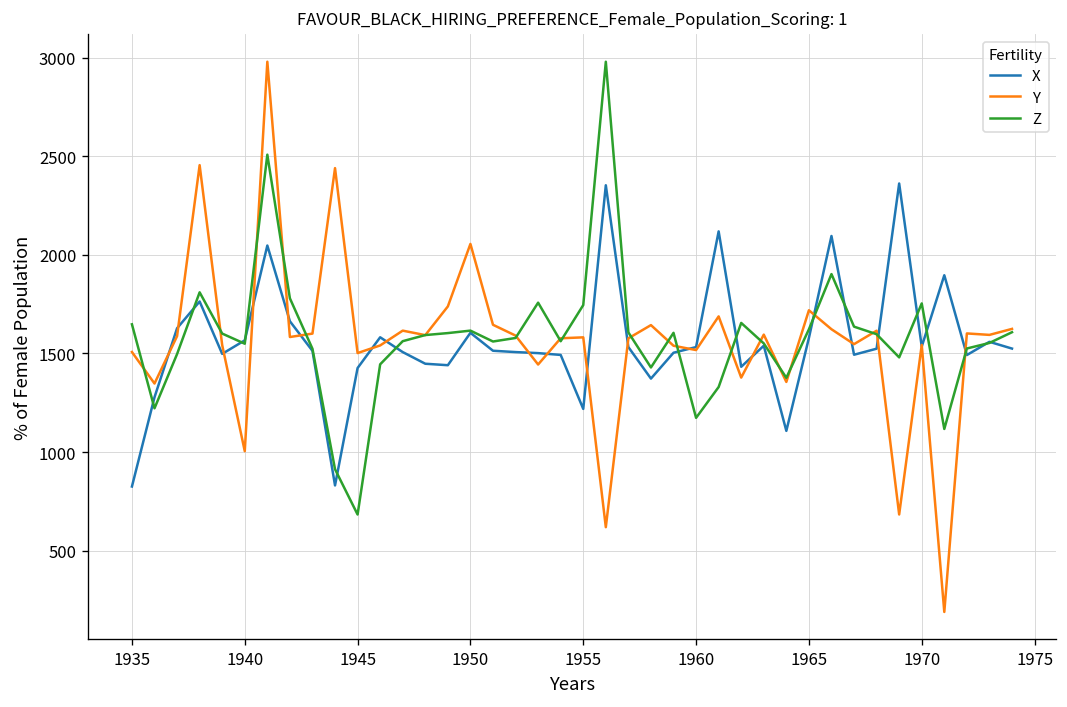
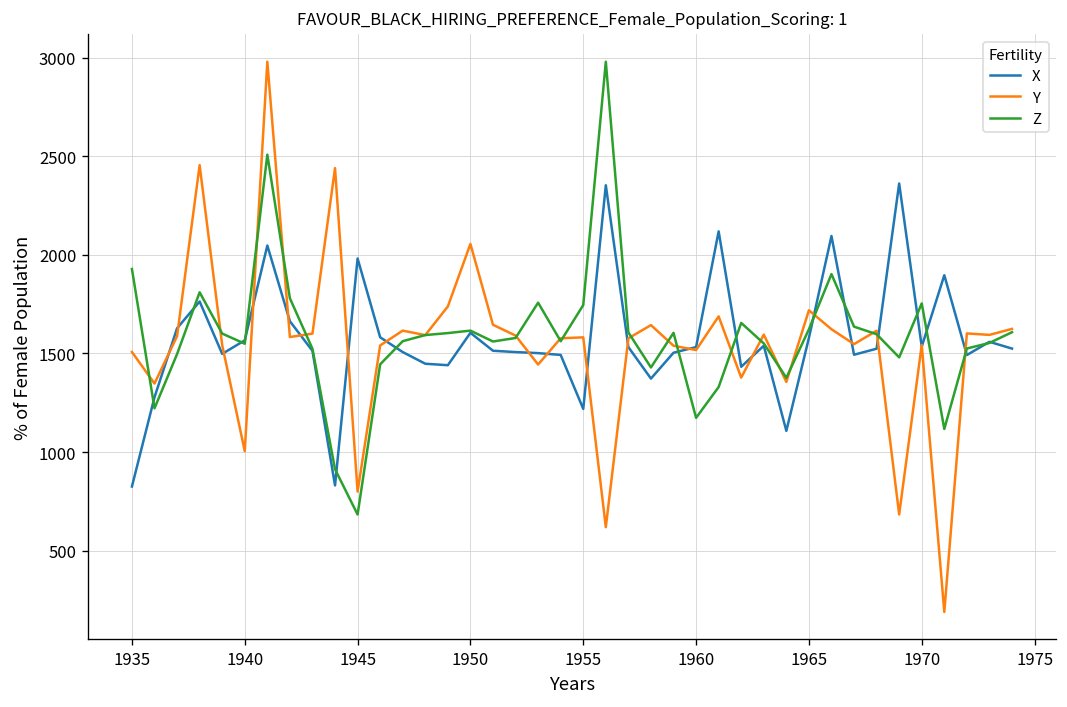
  {
    "X": {
      "1935": 830,
      "1940": 1570,
-     "1945": 1430,
+     "1945": 1980,
      "1955": 1220,
      "1965": 1580
    },
    "Y": {
      "1935": 1510,
      "1940": 1000,
-     "1945": 1500,
+     "1945": 800,
      "1950": 2060,
      "1955": 1580,
      "1965": 1720
    },
    "Z": {
-     "1935": 1650,
+     "1935": 1930,
      "1940": 1550,
      "1945": 680,
      "1955": 1750,
      "1960": 1170,
      "1965": 1620,
      "1970": 1750
    }
  }
